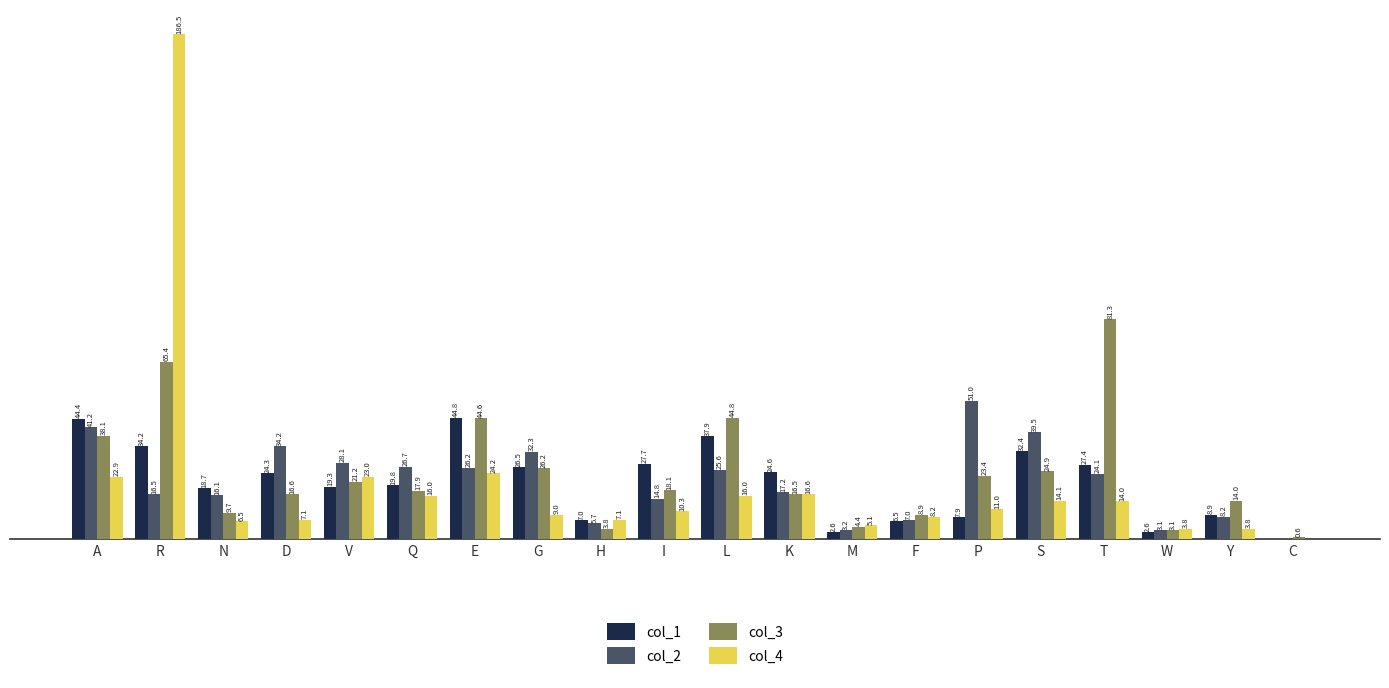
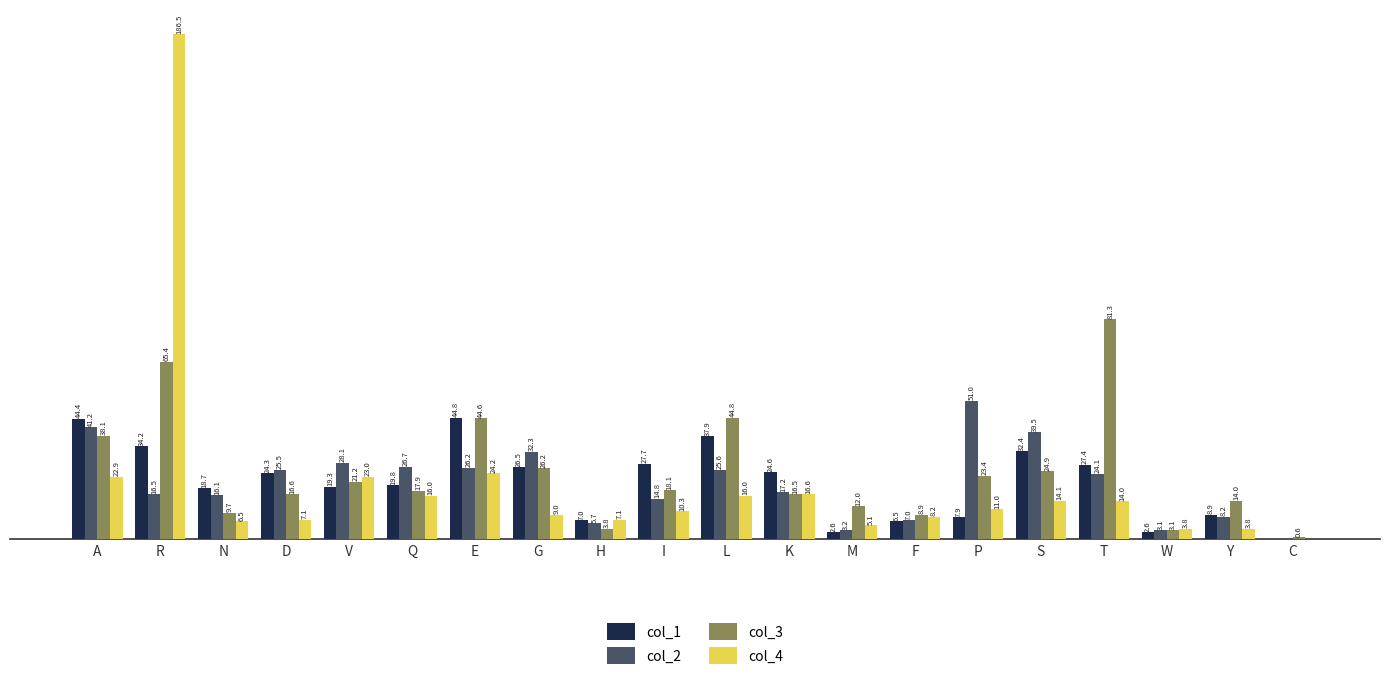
  {
    "col_1": {
      "A": 44.4,
      "R": 34.2,
      "N": 18.7,
      "D": 24.3,
      "V": 19.3,
      "Q": 19.8,
      "E": 44.8,
      "G": 26.5,
      "H": 7.0,
      "I": 27.7,
      "L": 37.9,
      "K": 24.6,
      "M": 2.6,
      "F": 6.5,
      "P": 7.9,
      "S": 32.4,
      "T": 27.4,
      "W": 2.6,
      "Y": 8.9
    },
    "col_2": {
      "A": 41.2,
      "R": 16.5,
      "N": 16.1,
-     "D": 34.2,
+     "D": 25.5,
      "V": 28.1,
      "Q": 26.7,
      "E": 26.2,
      "G": 32.3,
      "H": 5.7,
      "I": 14.8,
      "L": 25.6,
      "K": 17.2,
      "M": 3.2,
      "F": 7.0,
      "P": 51.0,
      "S": 39.5,
      "T": 24.1,
      "W": 3.1,
      "Y": 8.2
    },
    "col_3": {
      "A": 38.1,
      "R": 65.4,
      "N": 9.7,
      "D": 16.6,
      "V": 21.2,
      "Q": 17.9,
      "E": 44.6,
      "G": 26.2,
      "H": 3.8,
      "I": 18.1,
      "L": 44.8,
      "K": 16.5,
-     "M": 4.4,
+     "M": 12.0,
      "F": 8.9,
      "P": 23.4,
      "S": 24.9,
      "T": 81.3,
      "W": 3.1,
      "Y": 14.0,
      "C": 0.6
    },
    "col_4": {
      "A": 22.9,
      "R": 186.5,
      "N": 6.5,
      "D": 7.1,
      "V": 23.0,
      "Q": 16.0,
      "E": 24.2,
      "G": 9.0,
      "H": 7.1,
      "I": 10.3,
      "L": 16.0,
      "K": 16.6,
      "M": 5.1,
      "F": 8.2,
      "P": 11.0,
      "S": 14.1,
      "T": 14.0,
      "W": 3.8,
      "Y": 3.8
    }
  }
